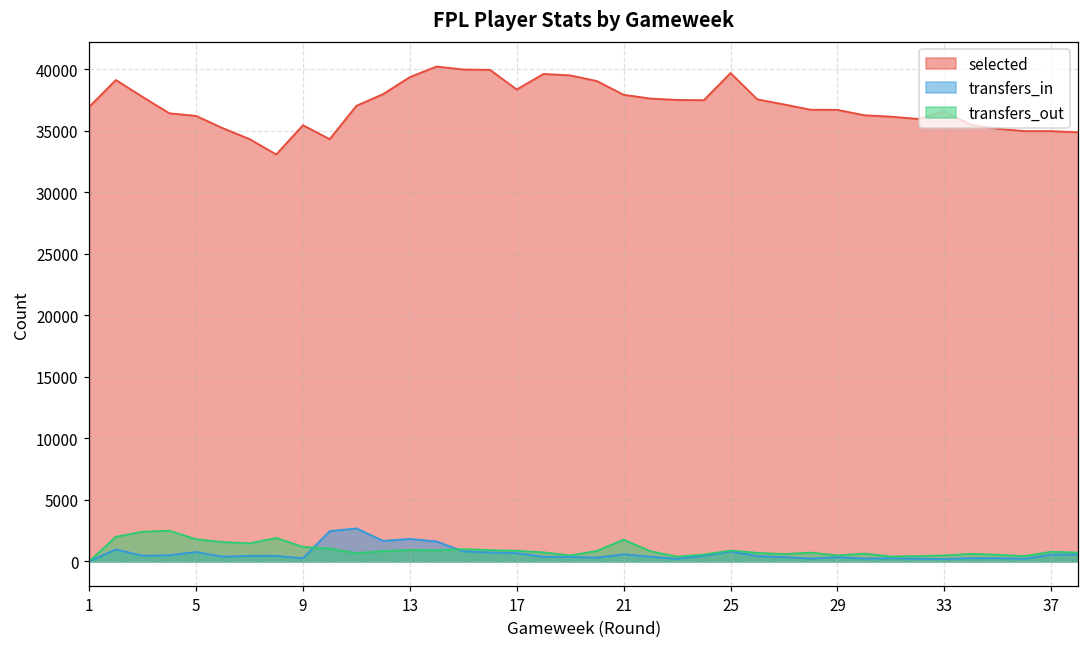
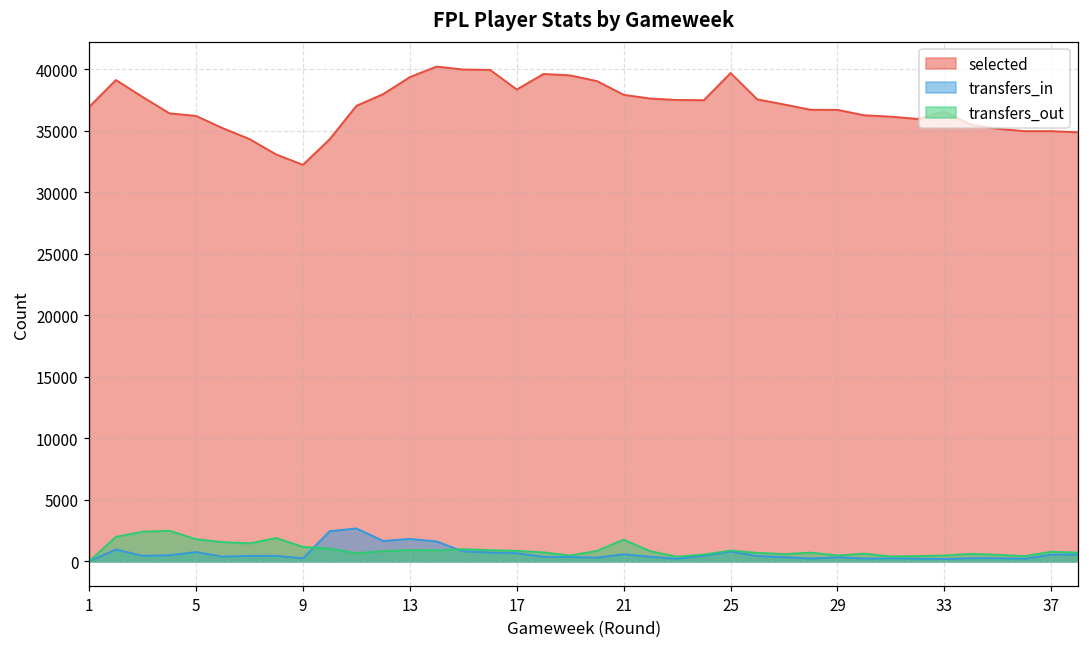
  {
    "selected": {
      "1": 37000,
      "5": 36200,
-     "9": 35500,
+     "9": 32200,
      "13": 39400,
      "17": 38400,
      "21": 37900,
      "25": 39700,
      "29": 36700,
      "37": 35000
    },
    "transfers_in": {
      "5": 800,
      "9": 200,
      "13": 1800,
      "21": 600,
      "33": 200,
      "37": 500
    },
    "transfers_out": {
      "5": 1800,
      "9": 1200,
      "13": 900,
      "21": 1800,
      "33": 500,
      "37": 800
    }
  }
